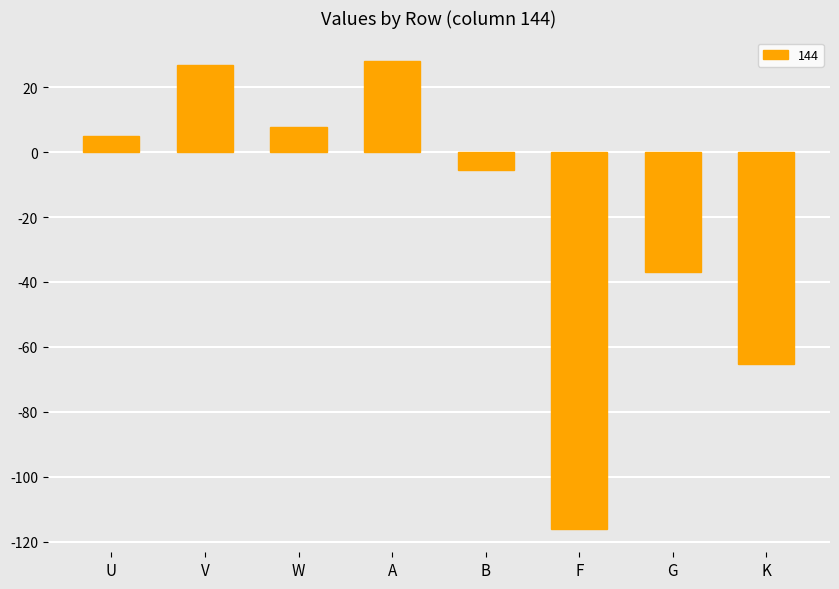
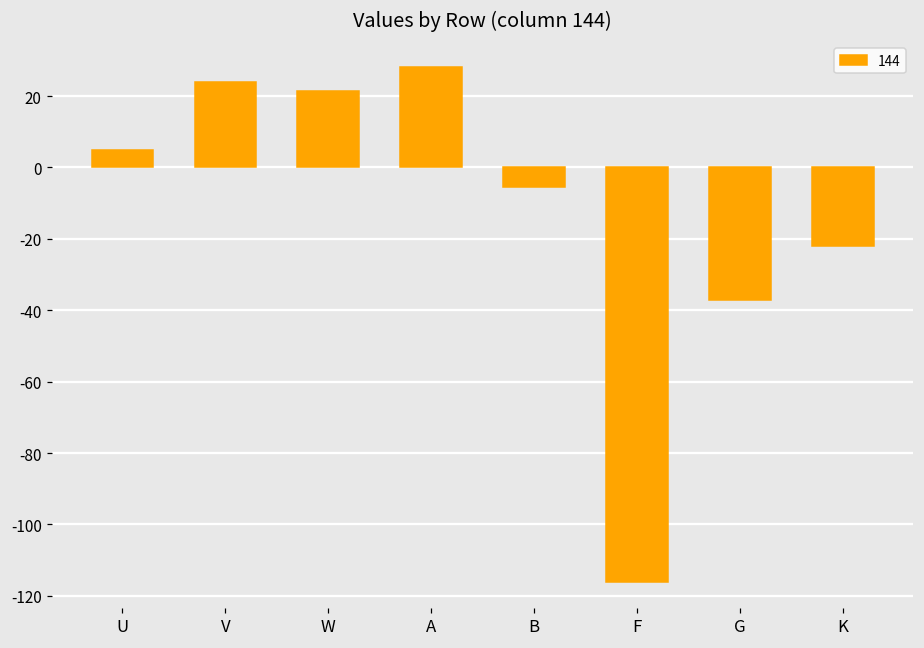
  {
    "U": 5,
-   "V": 27,
-   "W": 8,
+   "V": 24,
+   "W": 21,
    "A": 28,
    "B": -6,
    "F": -116,
    "G": -37,
-   "K": -65
+   "K": -22
  }
